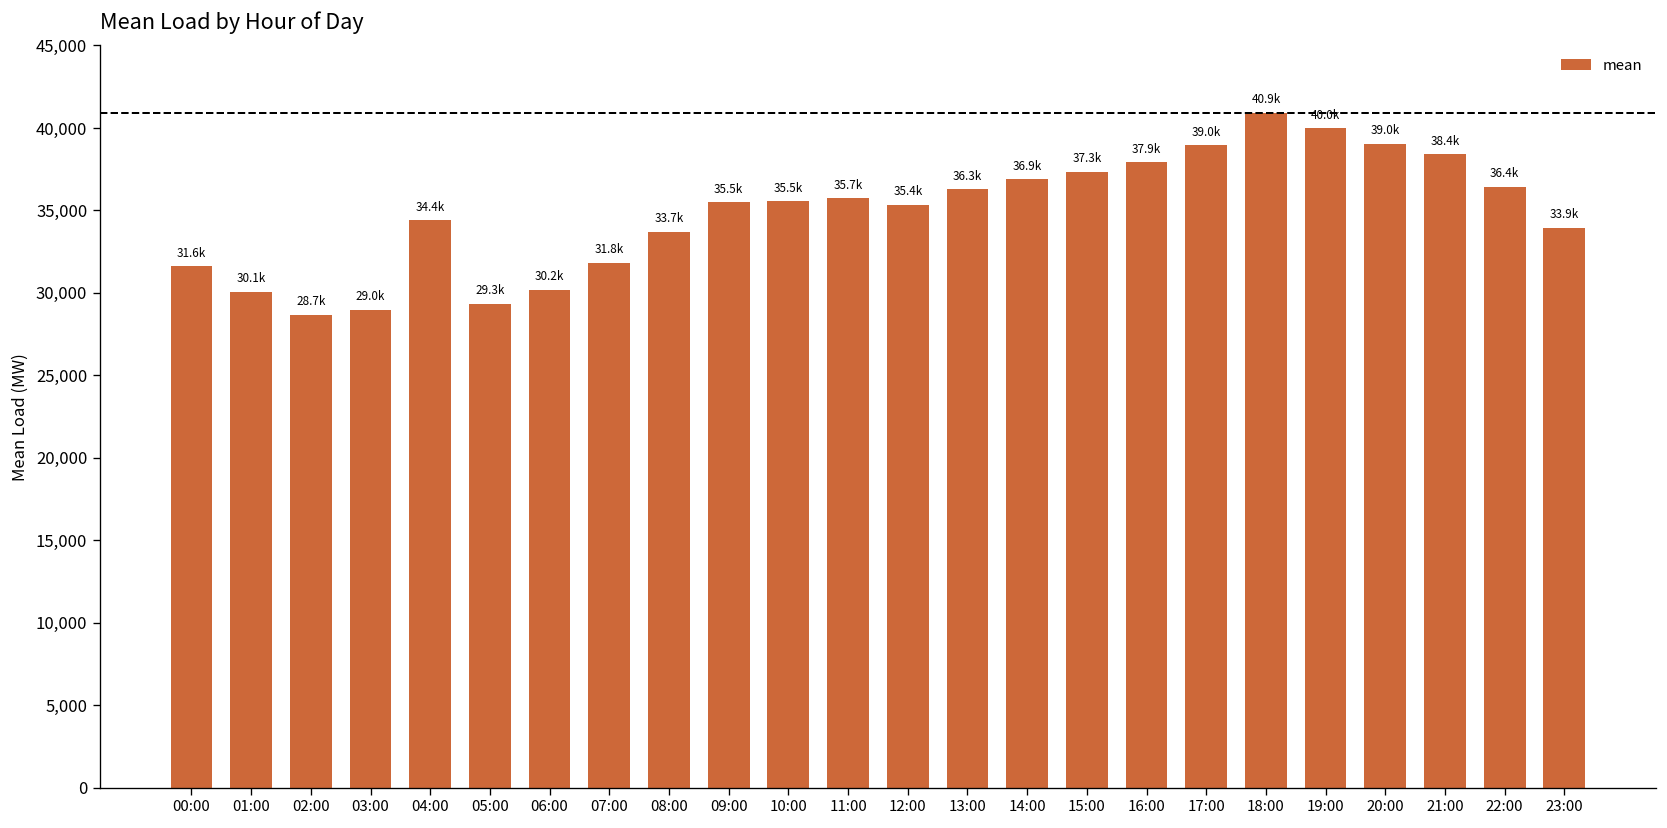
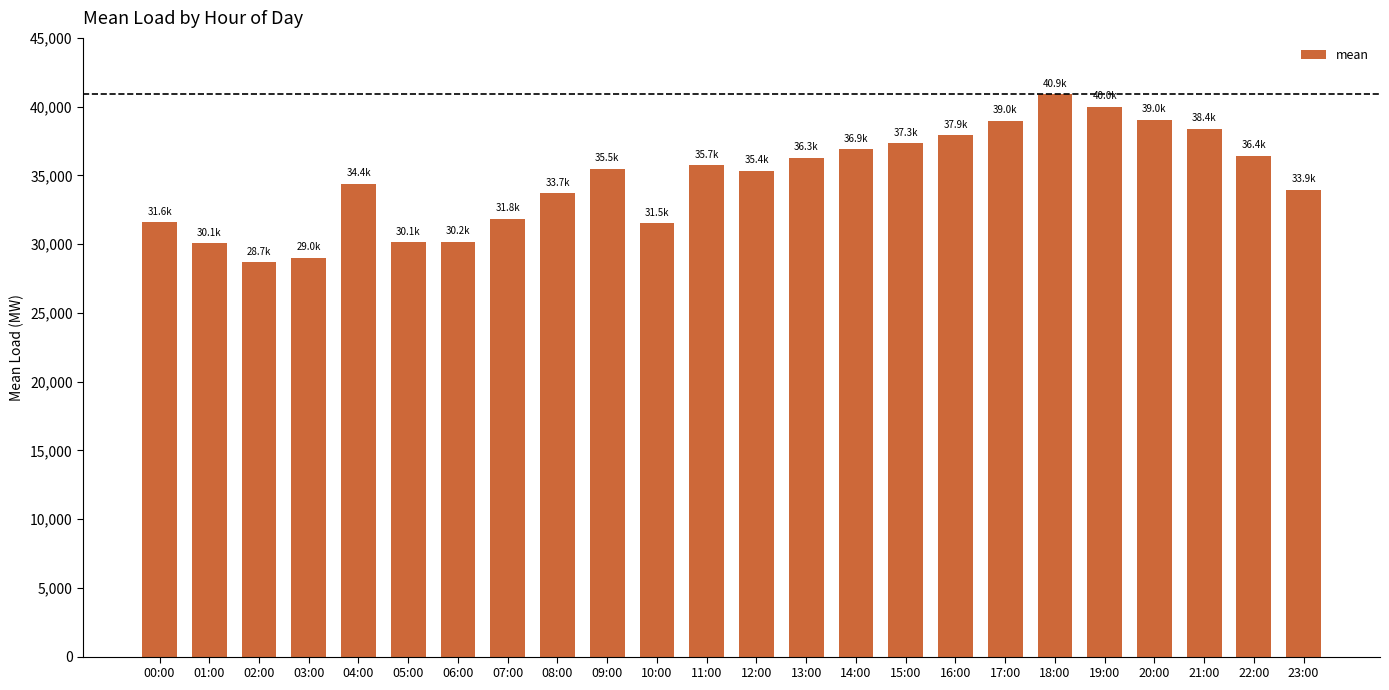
  {
    "00:00": "31.6k",
    "01:00": "30.1k",
    "02:00": "28.7k",
    "03:00": "29.0k",
    "04:00": "34.4k",
-   "05:00": "29.3k",
+   "05:00": "30.1k",
    "06:00": "30.2k",
    "07:00": "31.8k",
    "08:00": "33.7k",
    "09:00": "35.5k",
-   "10:00": "35.5k",
+   "10:00": "31.5k",
    "11:00": "35.7k",
    "12:00": "35.4k",
    "13:00": "36.3k",
    "14:00": "36.9k",
    "15:00": "37.3k",
    "16:00": "37.9k",
    "17:00": "39.0k",
    "18:00": "40.9k",
    "19:00": "40.0k",
    "20:00": "39.0k",
    "21:00": "38.4k",
    "22:00": "36.4k",
    "23:00": "33.9k"
  }
